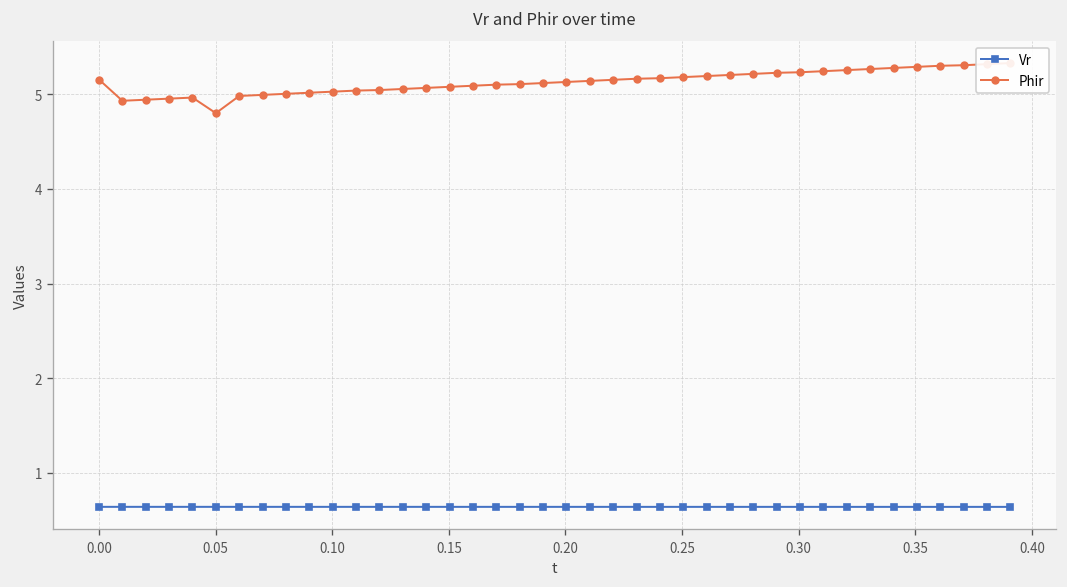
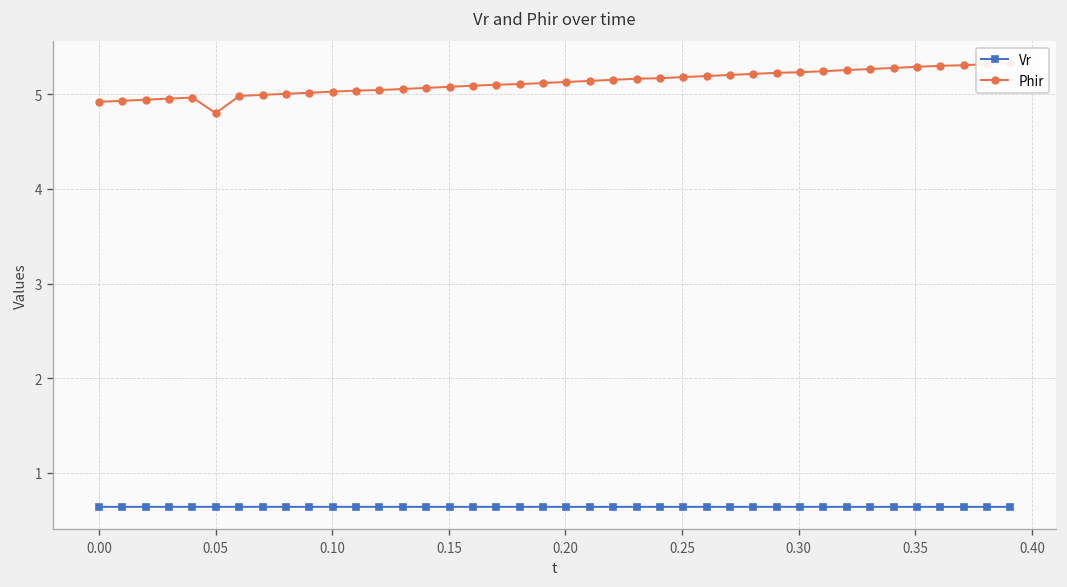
  {
    "Vr": {
      "0.00": 0.6,
      "0.05": 0.6
    },
    "Phir": {
-     "0.00": 5.2,
+     "0.00": 4.9,
      "0.05": 4.8
    }
  }
